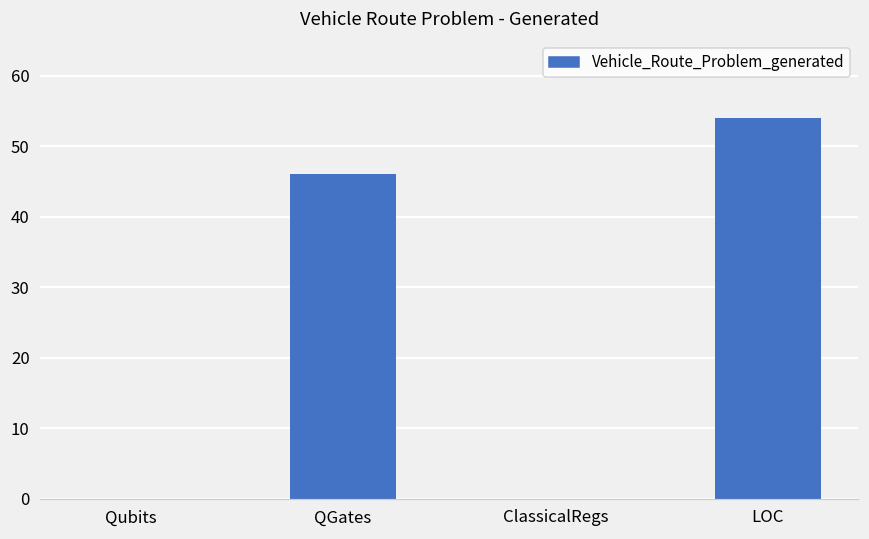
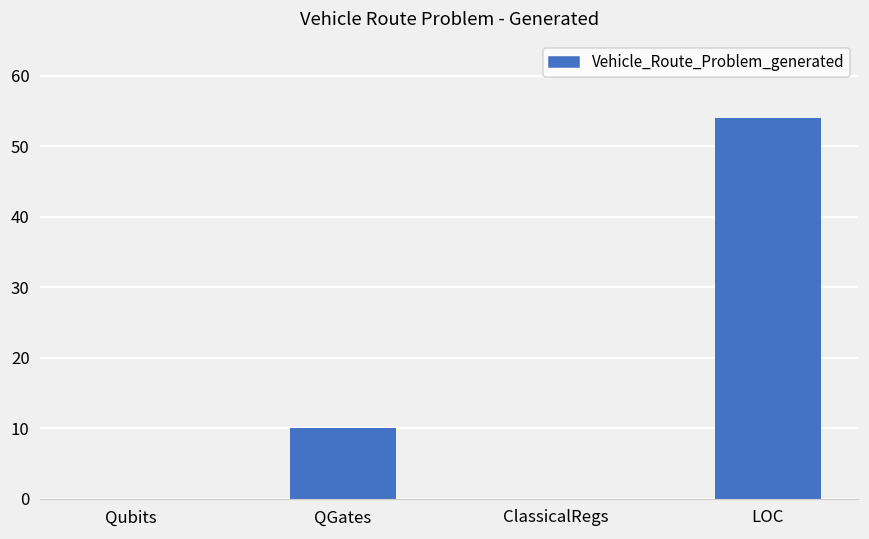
  {
    "Qubits": 0,
-   "QGates": 46,
+   "QGates": 10,
    "ClassicalRegs": 0,
    "LOC": 54
  }
